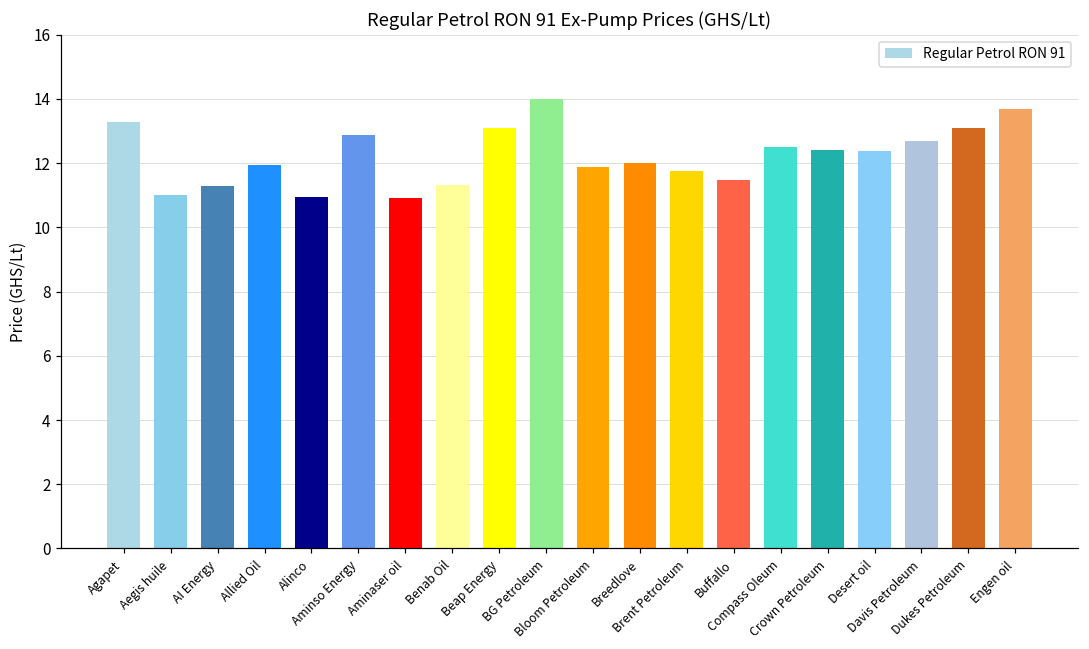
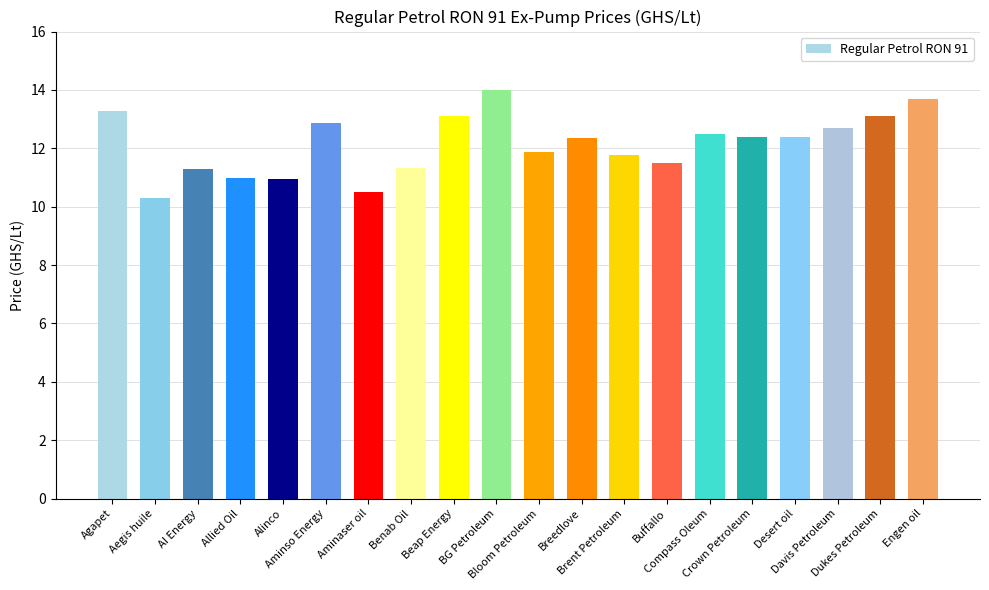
  {
    "Agapet": 13.3,
-   "Aegis huile": 11.0,
+   "Aegis huile": 10.3,
    "AI Energy": 11.3,
-   "Allied Oil": 12.0,
+   "Allied Oil": 11.0,
    "Alinco": 10.9,
    "Aminso Energy": 12.9,
-   "Aminaser oil": 10.9,
+   "Aminaser oil": 10.5,
    "Benab Oil": 11.3,
    "Beap Energy": 13.1,
    "BG Petroleum": 14.0,
    "Bloom Petroleum": 11.9,
-   "Breedlove": 12.0,
+   "Breedlove": 12.4,
    "Brent Petroleum": 11.8,
    "Buffallo": 11.5,
    "Compass Oleum": 12.5,
    "Crown Petroleum": 12.4,
    "Desert oil": 12.4,
    "Davis Petroleum": 12.7,
    "Dukes Petroleum": 13.1,
    "Engen oil": 13.7
  }
